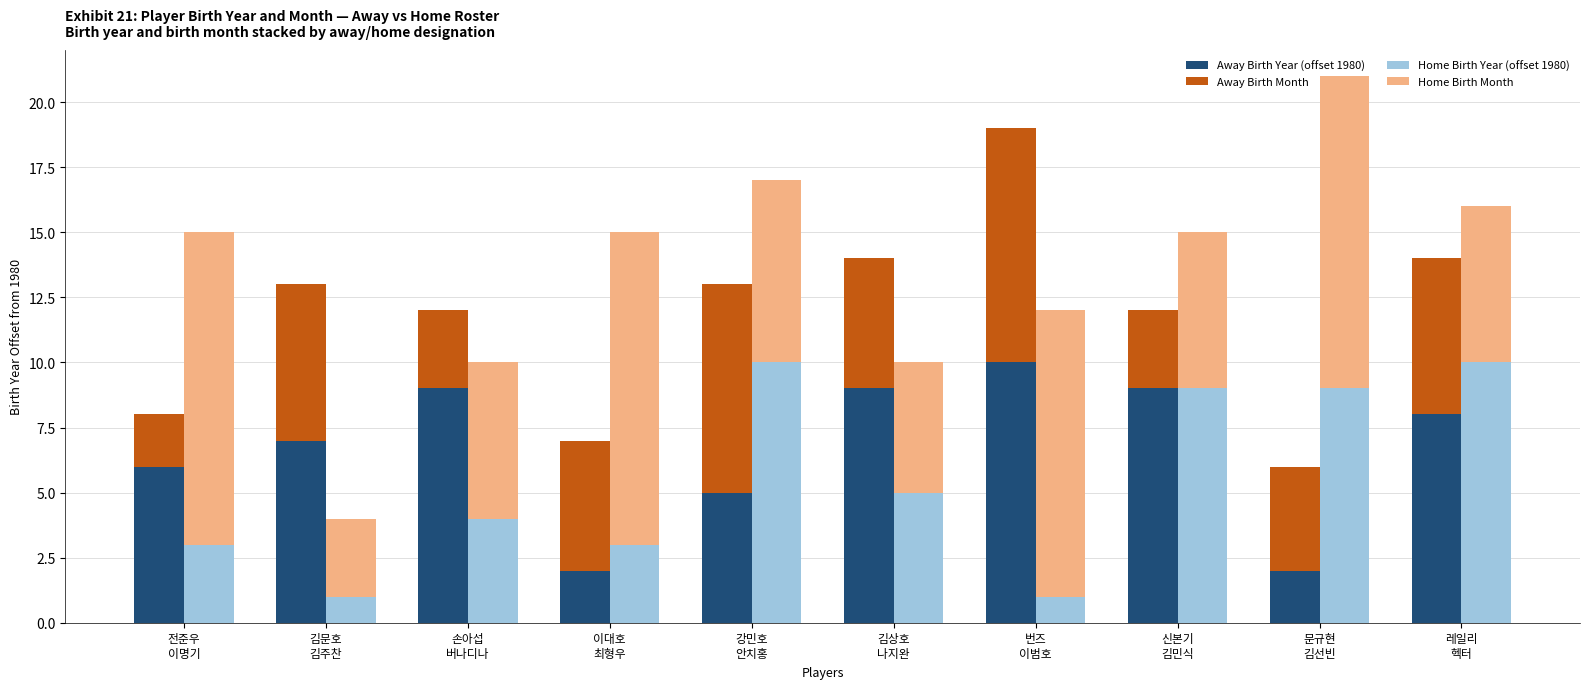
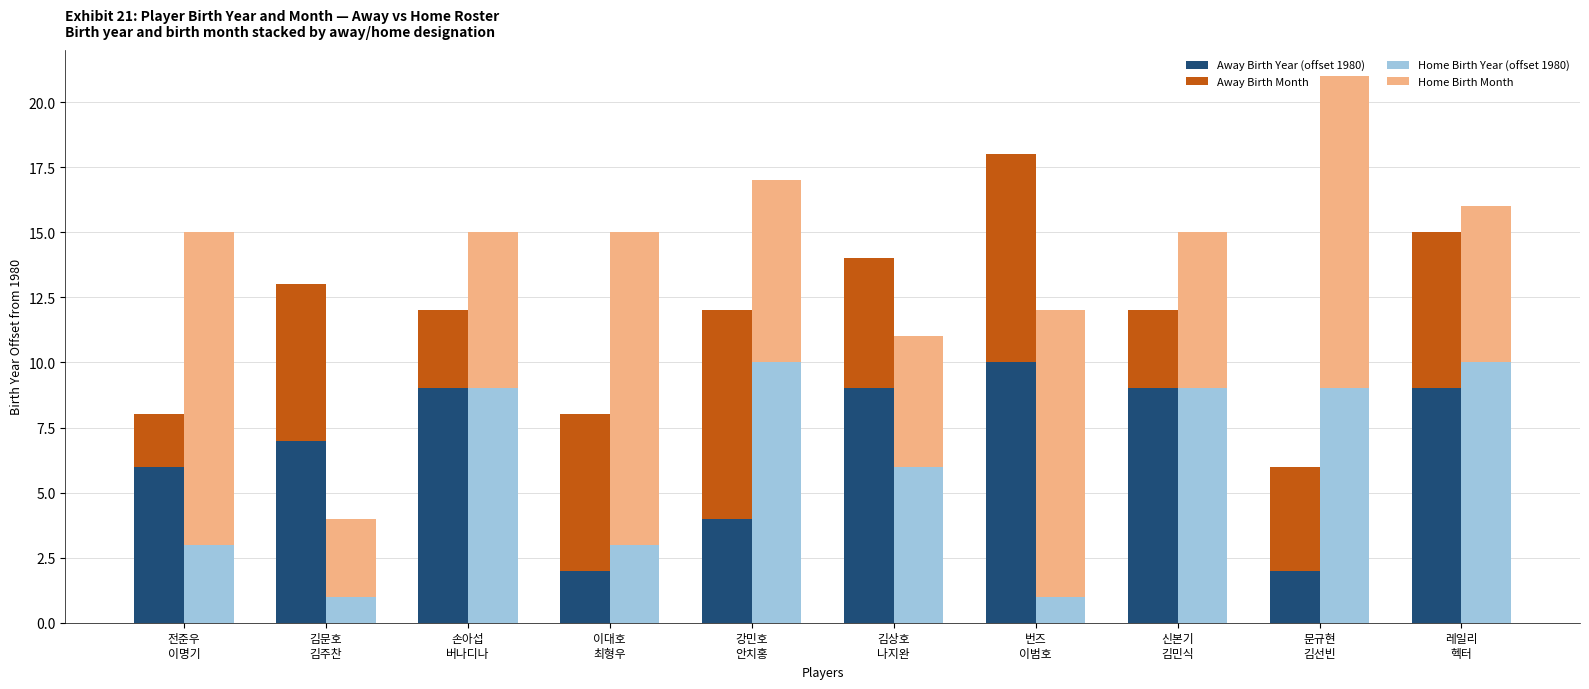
  {
    "Away Birth Year (offset 1980)": {
      "전준우 이명기": 6.0,
      "김문호 김주찬": 7.0,
      "손아섭 버나디나": 9.0,
      "이대호 최형우": 2.0,
-     "강민호 안치홍": 5.0,
+     "강민호 안치홍": 4.0,
      "김상호 나지완": 9.0,
      "번즈 이범호": 10.0,
      "신본기 김민식": 9.0,
      "문규현 김선빈": 2.0,
-     "레일리 헥터": 8.0
+     "레일리 헥터": 9.0
    },
    "Away Birth Month": {
      "전준우 이명기": 2,
      "김문호 김주찬": 6,
      "손아섭 버나디나": 3,
-     "이대호 최형우": 5,
+     "이대호 최형우": 6,
      "강민호 안치홍": 8,
      "김상호 나지완": 5,
-     "번즈 이범호": 9,
+     "번즈 이범호": 8,
      "신본기 김민식": 3,
      "문규현 김선빈": 4,
      "레일리 헥터": 6
    },
    "Home Birth Year (offset 1980)": {
      "전준우 이명기": 3.0,
      "김문호 김주찬": 1.0,
-     "손아섭 버나디나": 4.0,
+     "손아섭 버나디나": 9.0,
      "이대호 최형우": 3.0,
      "강민호 안치홍": 10.0,
-     "김상호 나지완": 5.0,
+     "김상호 나지완": 6.0,
      "번즈 이범호": 1.0,
      "신본기 김민식": 9.0,
      "문규현 김선빈": 9.0,
      "레일리 헥터": 10.0
    },
    "Home Birth Month": {
      "전준우 이명기": 12.0,
      "김문호 김주찬": 3.0,
      "손아섭 버나디나": 6.0,
      "이대호 최형우": 12.0,
      "강민호 안치홍": 7.0,
      "김상호 나지완": 5.0,
      "번즈 이범호": 11.0,
      "신본기 김민식": 6.0,
      "문규현 김선빈": 12.0,
      "레일리 헥터": 6.0
    }
  }
